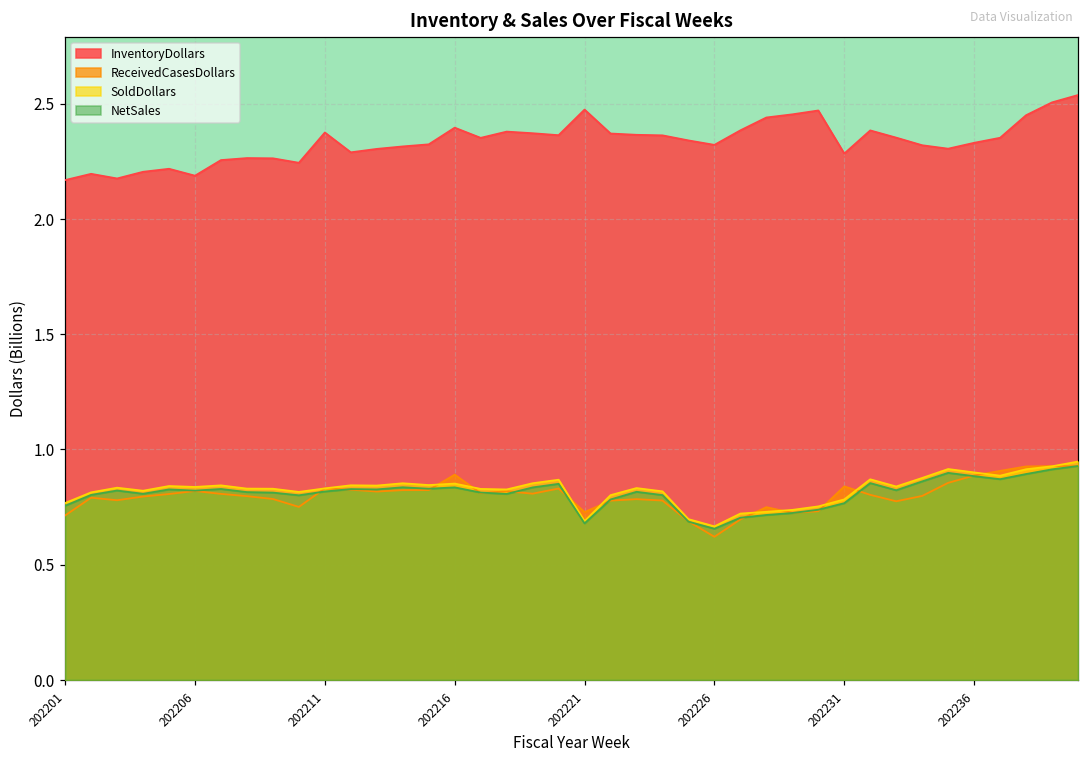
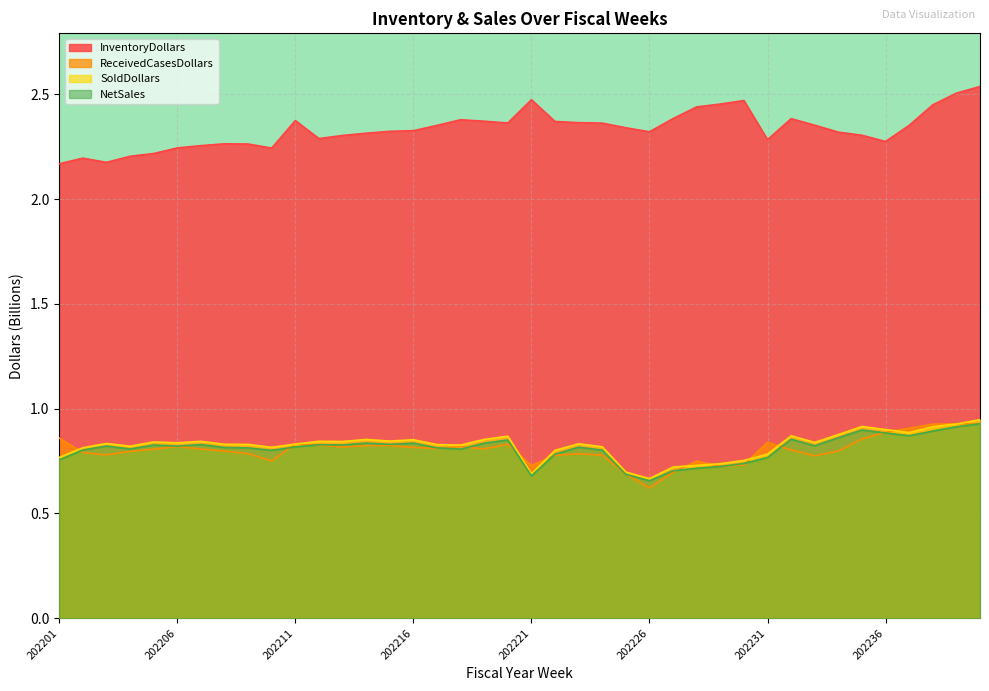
  {
    "InventoryDollars": {
      "202201": 2.17,
-     "202206": 2.19,
+     "202206": 2.24,
      "202211": 2.38,
-     "202216": 2.40,
+     "202216": 2.33,
      "202221": 2.47,
      "202226": 2.32,
      "202231": 2.28,
-     "202236": 2.33
+     "202236": 2.28
    },
    "ReceivedCasesDollars": {
-     "202201": 0.71,
-     "202216": 0.89,
+     "202201": 0.86,
+     "202216": 0.82,
      "202221": 0.73,
      "202226": 0.62,
      "202231": 0.84
    },
    "SoldDollars": {
      "202206": 0.84,
      "202216": 0.85,
      "202231": 0.78,
      "202236": 0.90
    },
    "NetSales": {
      "202211": 0.82,
      "202216": 0.84,
      "202231": 0.77
    }
  }
